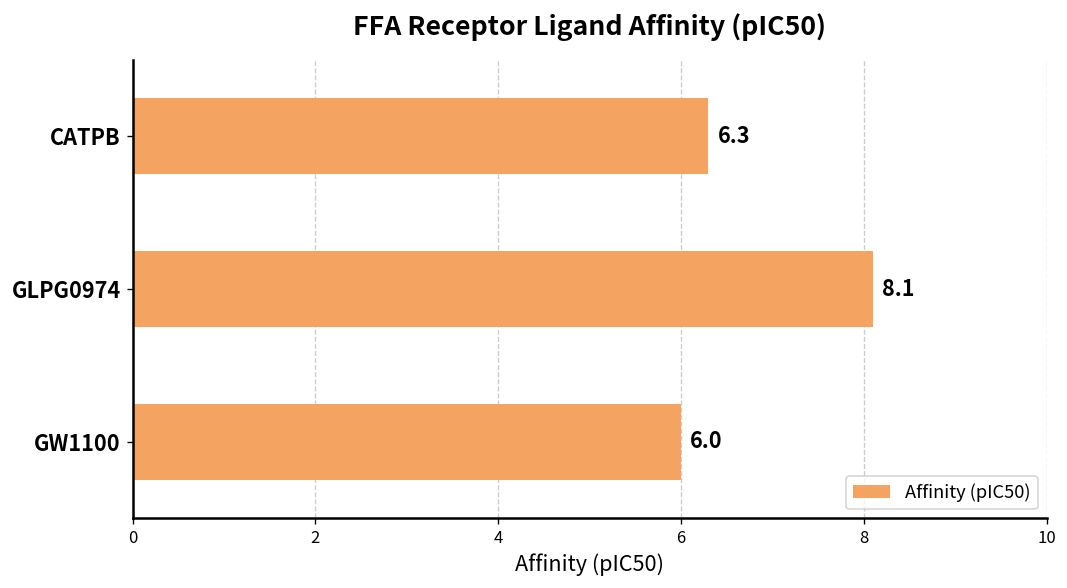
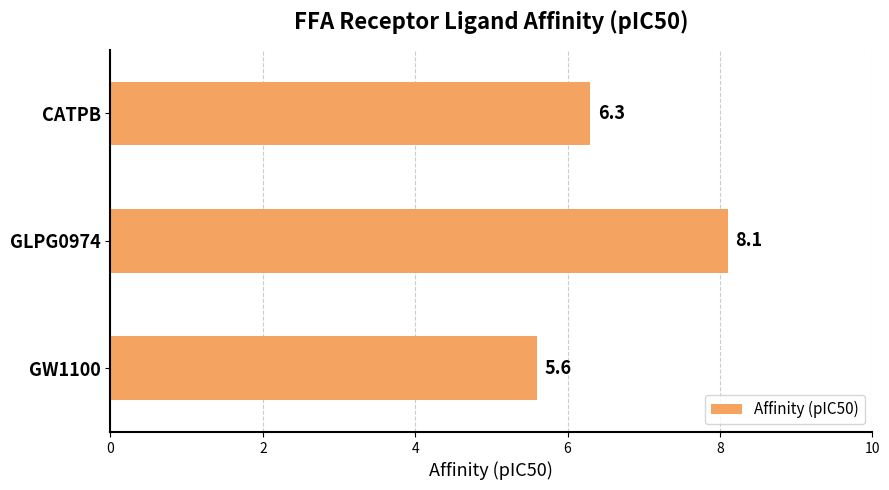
  {
    "CATPB": 6.3,
    "GLPG0974": 8.1,
-   "GW1100": 6.0
+   "GW1100": 5.6
  }
